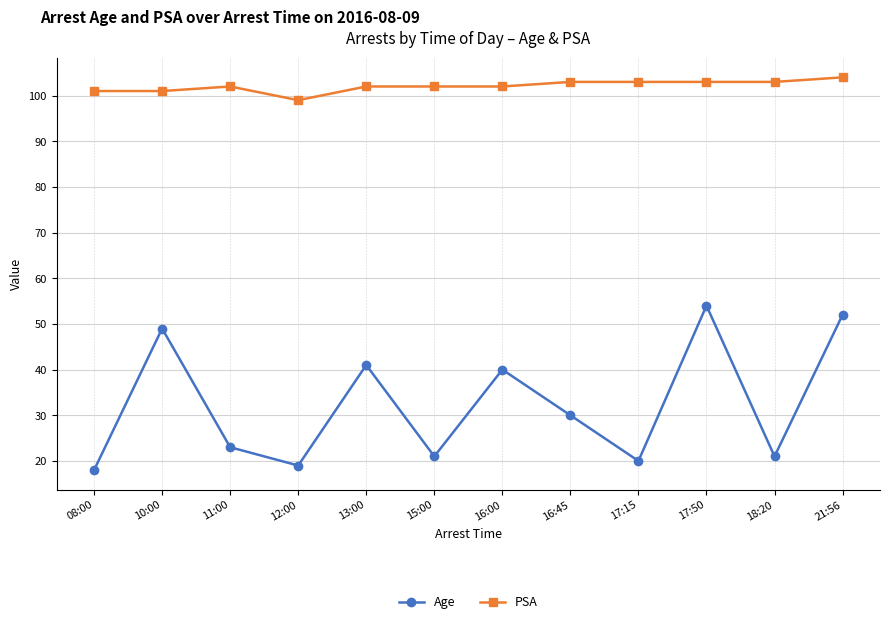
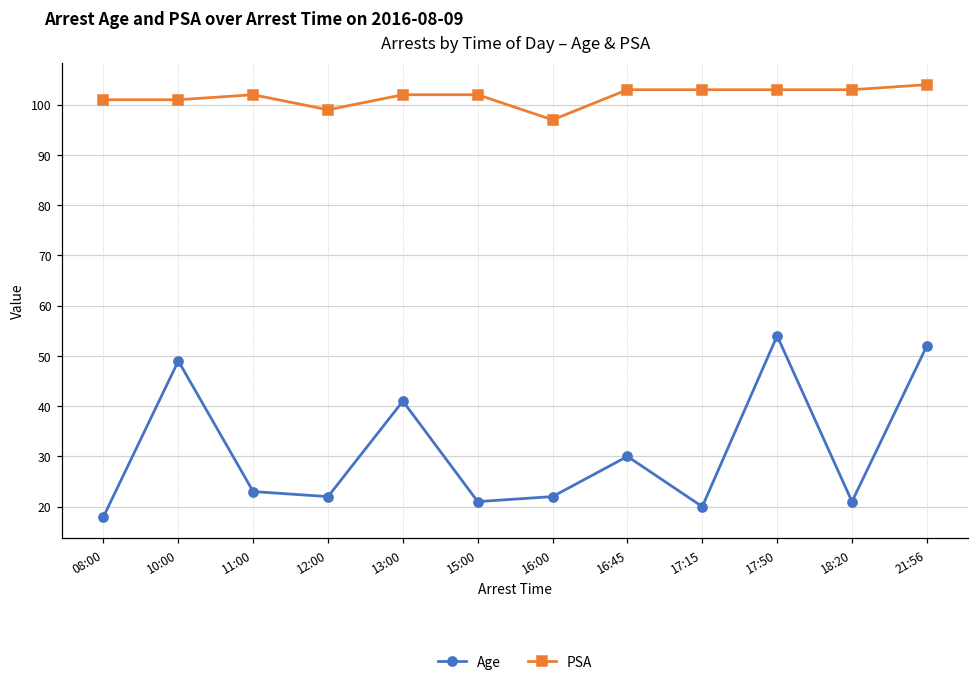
  {
    "Age": {
      "08:00": 18,
      "10:00": 49,
      "11:00": 23,
-     "12:00": 19,
+     "12:00": 22,
      "13:00": 41,
      "15:00": 21,
-     "16:00": 40,
+     "16:00": 22,
      "16:45": 30,
      "17:15": 20,
      "17:50": 54,
      "18:20": 21,
      "21:56": 52
    },
    "PSA": {
      "08:00": 101,
      "10:00": 101,
      "11:00": 102,
      "12:00": 99,
      "13:00": 102,
      "15:00": 102,
-     "16:00": 102,
+     "16:00": 97,
      "16:45": 103,
      "17:15": 103,
      "17:50": 103,
      "18:20": 103,
      "21:56": 104
    }
  }
